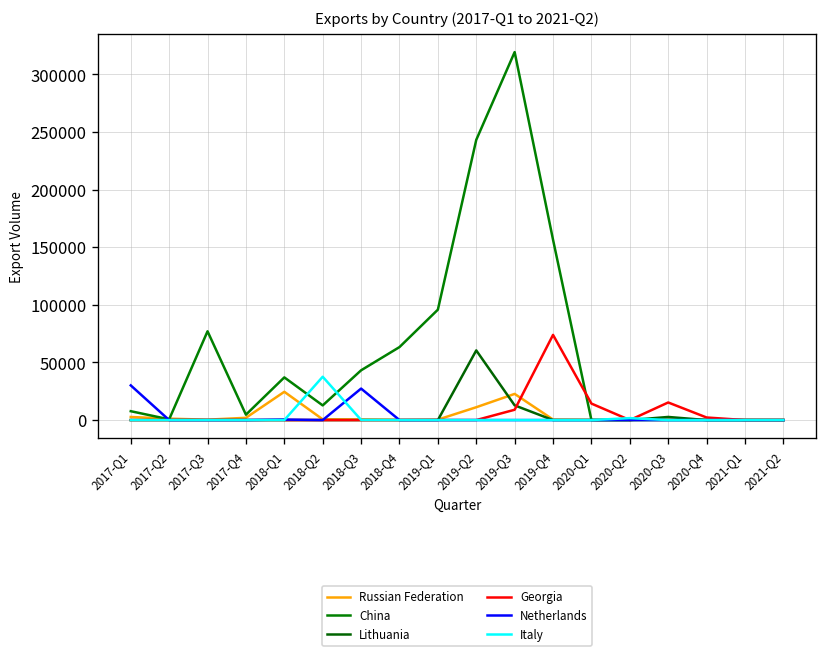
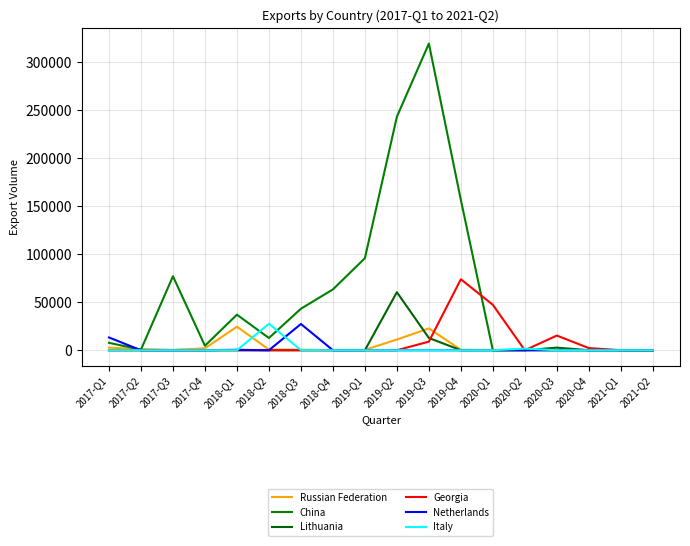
  {
    "Russian Federation": {
      "2017-Q1": 0,
      "2018-Q1": 20000,
      "2019-Q2": 10000,
      "2019-Q3": 20000
    },
    "Georgia": {
      "2019-Q3": 10000,
      "2019-Q4": 70000,
-     "2020-Q1": 10000,
+     "2020-Q1": 50000,
      "2020-Q3": 20000
    },
    "Netherlands": {
-     "2017-Q1": 30000,
+     "2017-Q1": 10000,
      "2018-Q3": 30000
    },
    "Italy": {
-     "2018-Q2": 40000
+     "2018-Q2": 30000
    }
  }
